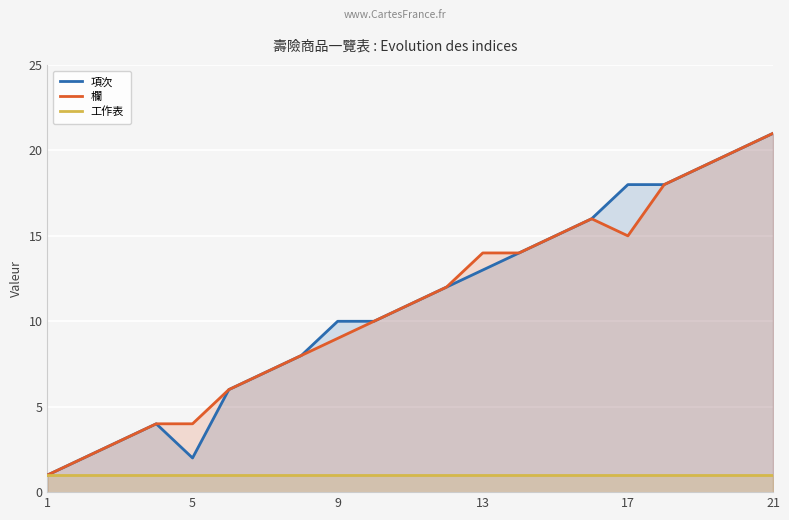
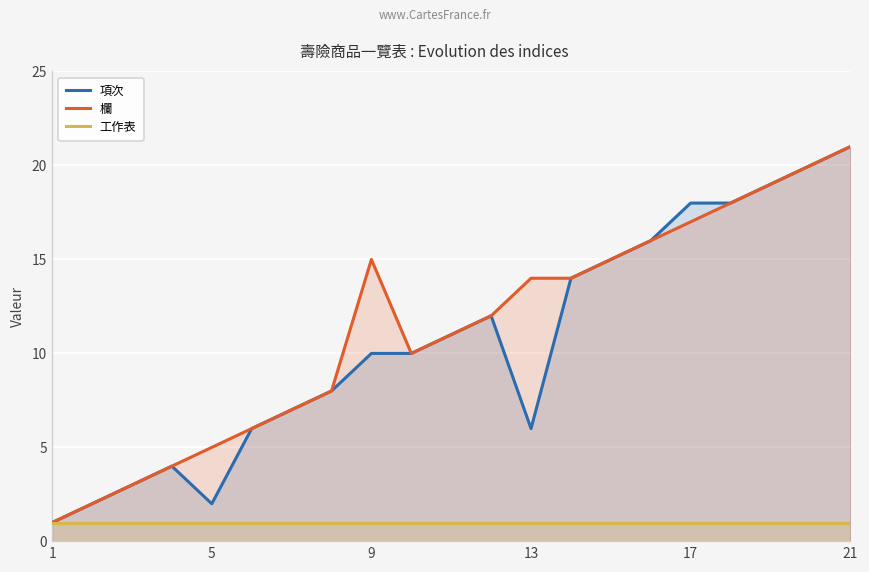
  {
    "項次": {
      "5": 2,
      "9": 10,
-     "13": 13,
+     "13": 6,
      "17": 18
    },
    "欄": {
-     "5": 4,
-     "9": 9,
+     "5": 5,
+     "9": 15,
      "13": 14,
-     "17": 15
+     "17": 17
    },
    "工作表": {
      "5": 1,
      "9": 1,
      "13": 1,
      "17": 1,
      "21": 1
    }
  }
